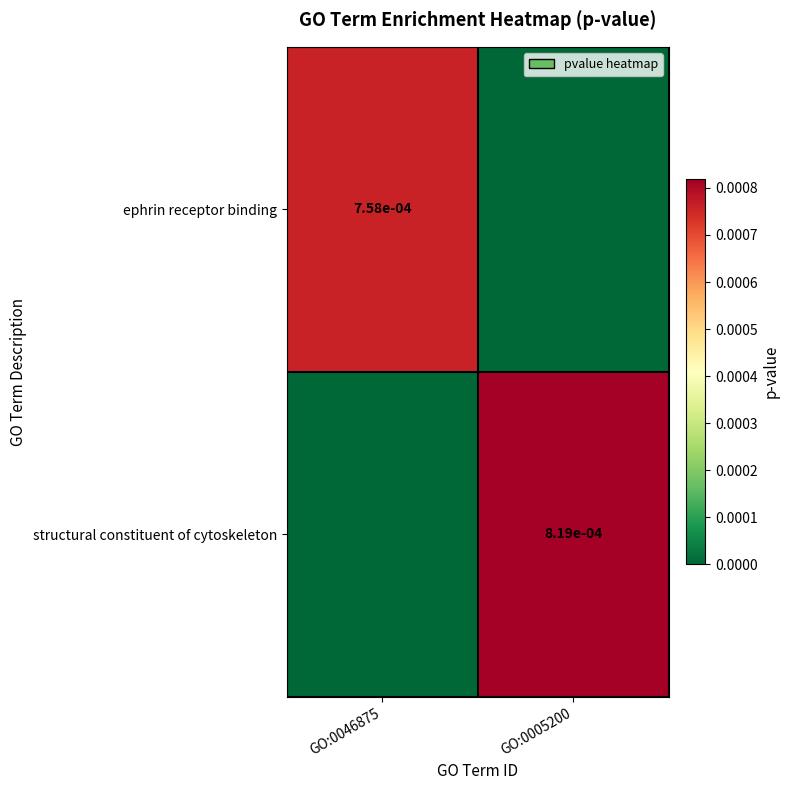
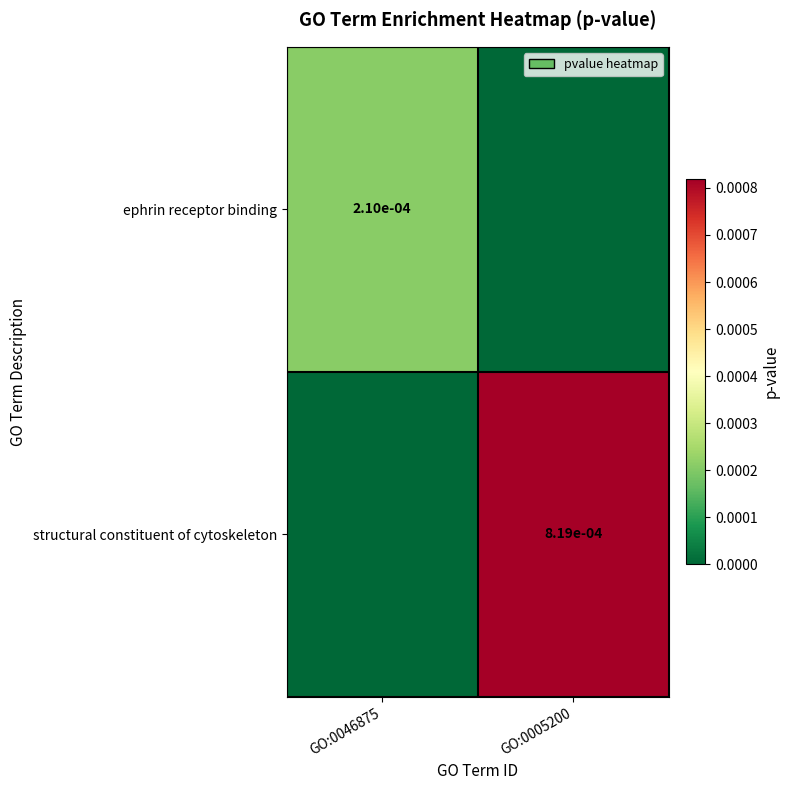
  {
    "ephrin receptor binding": {
-     "GO:0046875": "7.58e-04"
+     "GO:0046875": "2.10e-04"
    },
    "structural constituent of cytoskeleton": {
      "GO:0005200": "8.19e-04"
    }
  }
